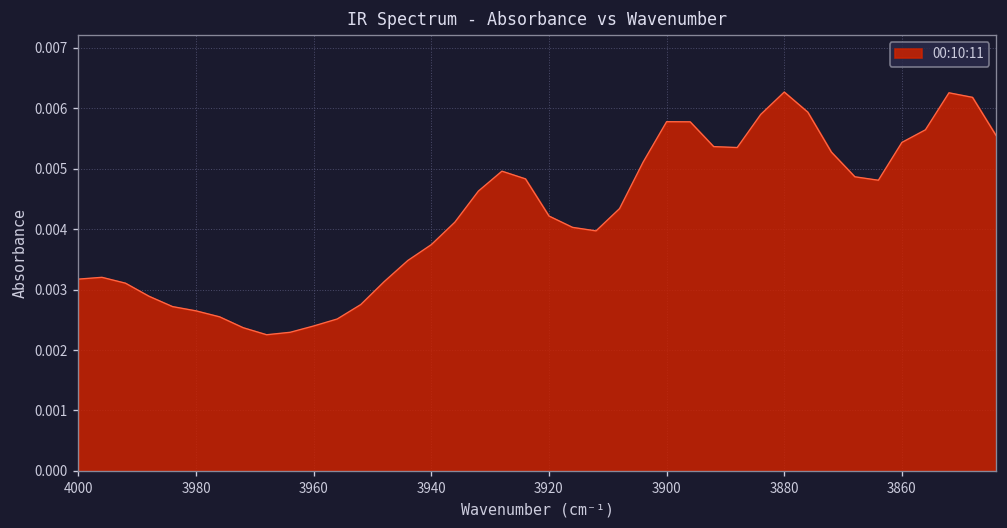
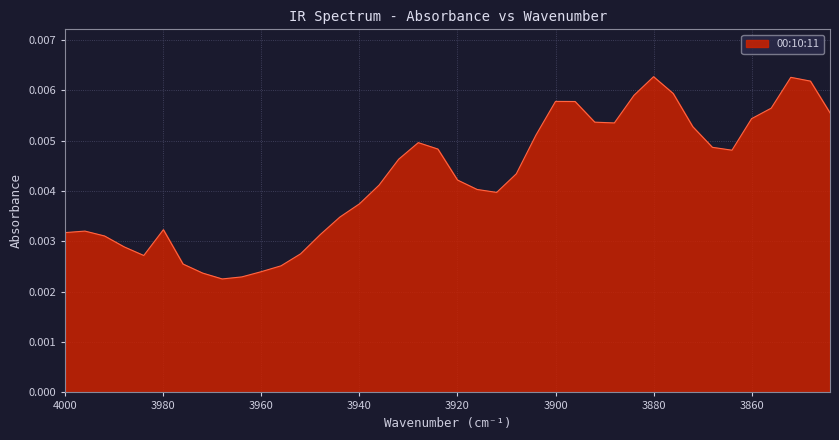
  {
    "4000": 0.0032,
-   "3980": 0.0026,
+   "3980": 0.0032,
    "3960": 0.0024,
    "3940": 0.0037,
    "3920": 0.0042,
    "3900": 0.0058,
    "3880": 0.0063,
    "3860": 0.0054
  }
